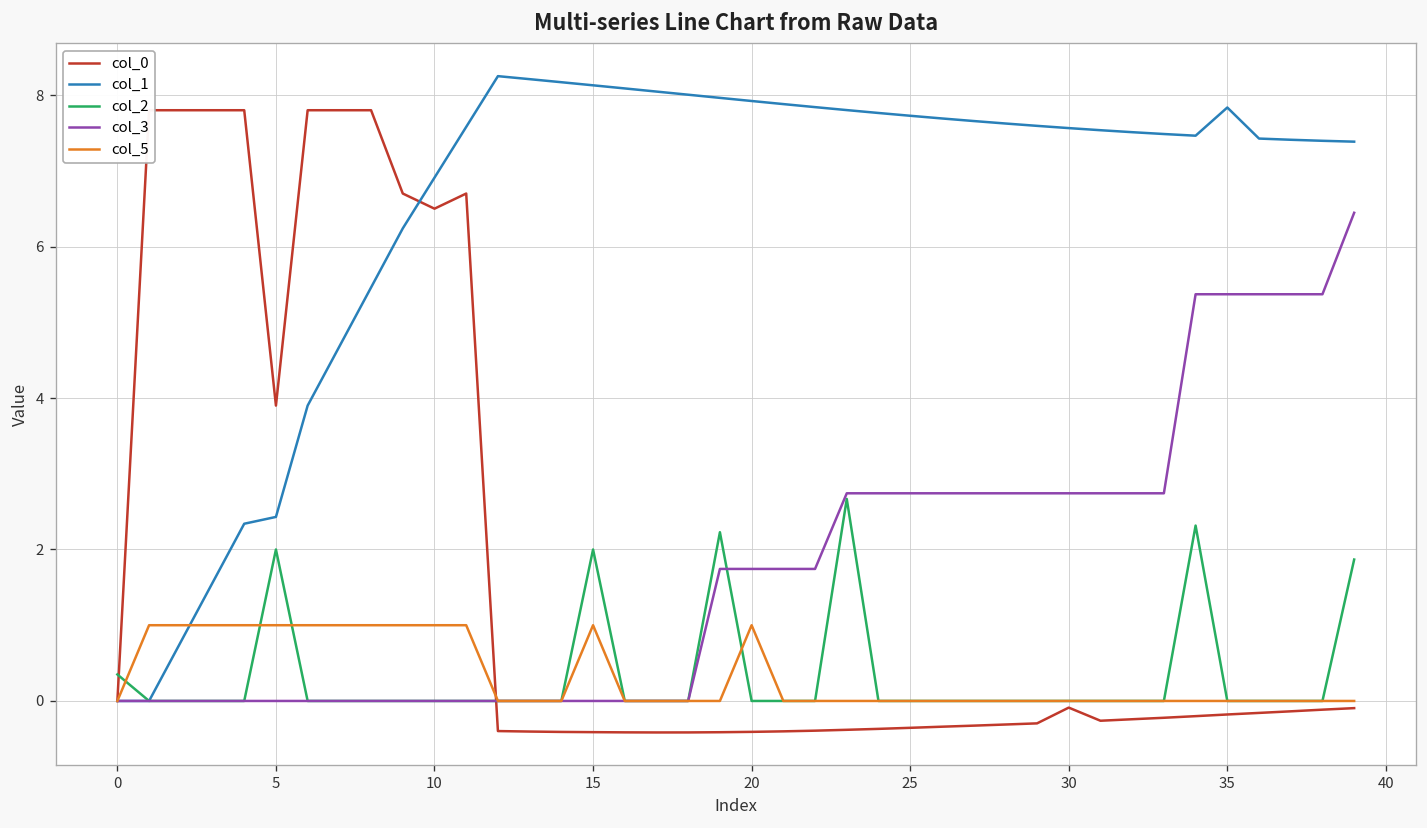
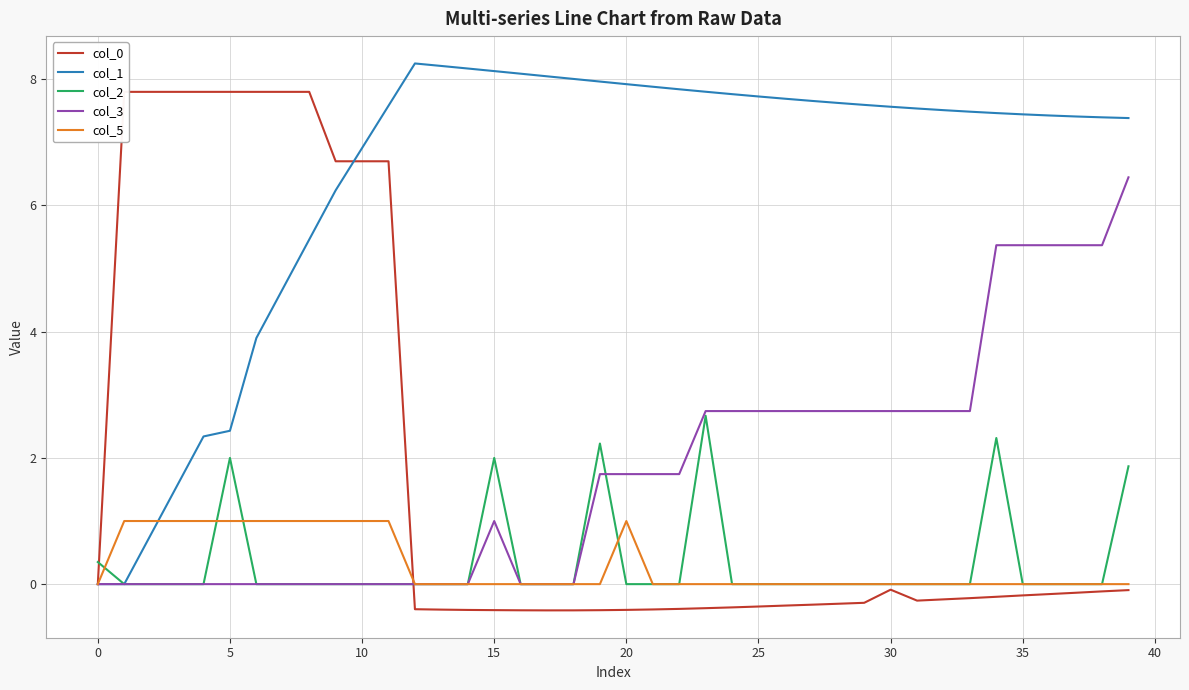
  {
    "col_0": {
-     "5": 3.9,
-     "10": 6.5,
+     "5": 7.8,
+     "10": 6.7,
      "15": -0.4,
      "20": -0.4,
      "25": -0.4,
      "30": -0.1,
      "35": -0.2
    },
    "col_1": {
      "5": 2.4,
      "10": 6.9,
      "15": 8.1,
      "20": 7.9,
      "25": 7.7,
      "30": 7.6,
-     "35": 7.8
+     "35": 7.4
    },
    "col_2": {
      "0": 0.4,
      "5": 2.0,
      "15": 2.0,
      "20": 0.0
    },
    "col_3": {
      "5": 0,
-     "15": 0,
+     "15": 1,
      "20": 1.7,
      "25": 2.7,
      "30": 2.7,
      "35": 5.4
    },
    "col_5": {
      "5": 1,
      "10": 1,
-     "15": 1,
+     "15": 0,
      "20": 1
    }
  }
